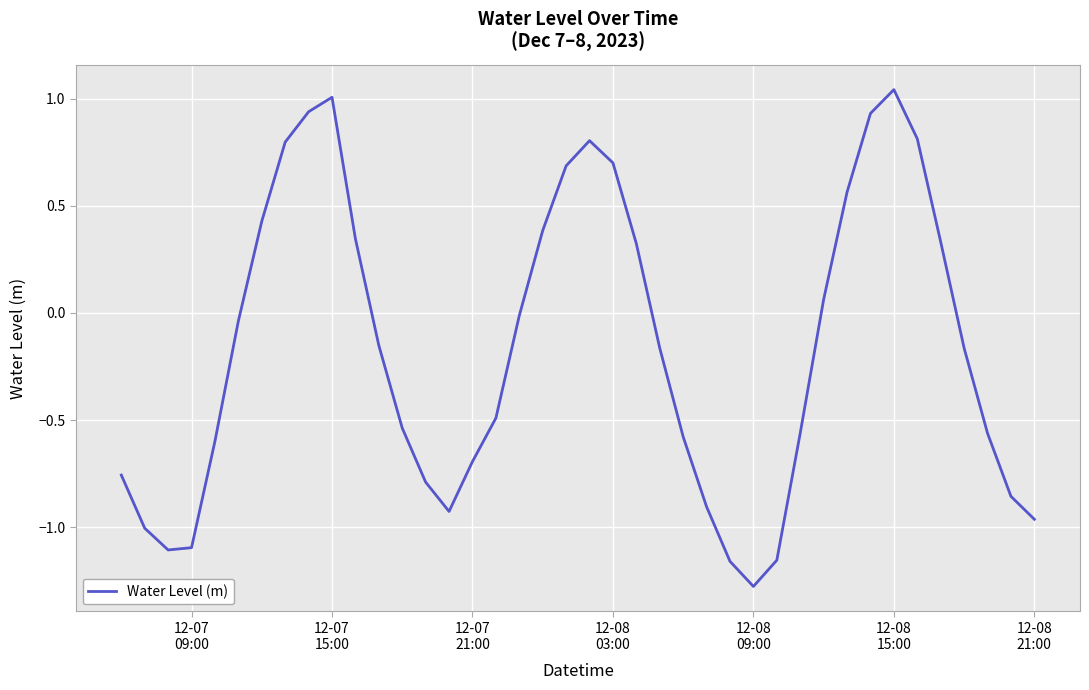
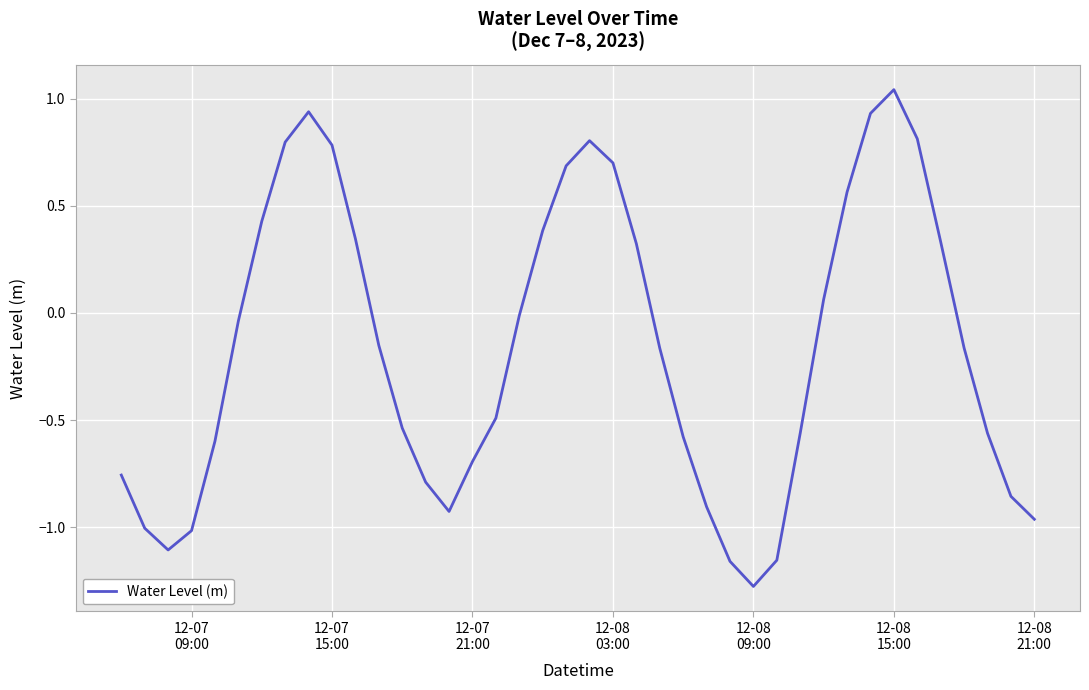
  {
-   "12-07 09:00": -1.10,
-   "12-07 15:00": 1.01,
+   "12-07 09:00": -1.02,
+   "12-07 15:00": 0.78,
    "12-07 21:00": -0.69,
    "12-08 03:00": 0.70,
    "12-08 09:00": -1.28,
    "12-08 15:00": 1.04,
    "12-08 21:00": -0.96
  }
